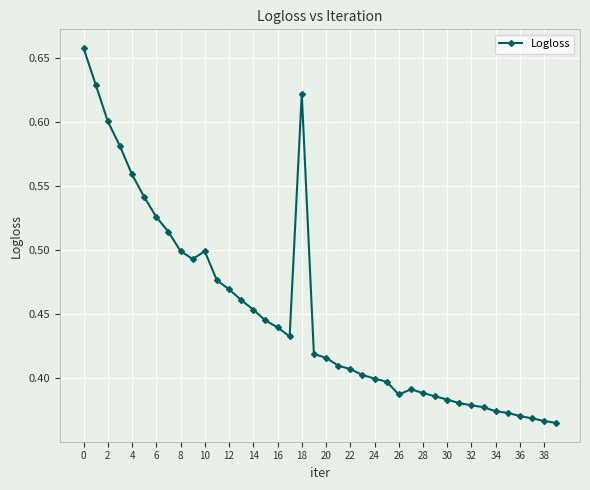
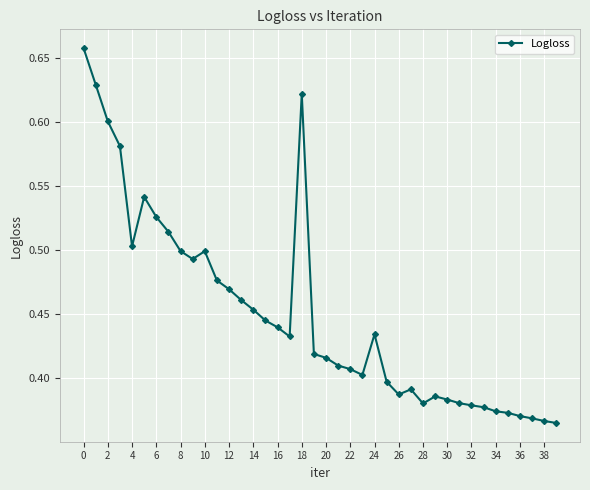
  {
    "0": 0.658,
    "2": 0.601,
-   "4": 0.559,
+   "4": 0.503,
    "6": 0.526,
    "8": 0.499,
    "10": 0.499,
    "12": 0.469,
    "14": 0.453,
    "16": 0.440,
    "18": 0.622,
    "20": 0.416,
    "22": 0.407,
-   "24": 0.400,
+   "24": 0.434,
    "26": 0.387,
-   "28": 0.388,
+   "28": 0.380,
    "30": 0.383,
    "32": 0.379,
    "34": 0.374,
    "36": 0.370,
    "38": 0.367
  }
